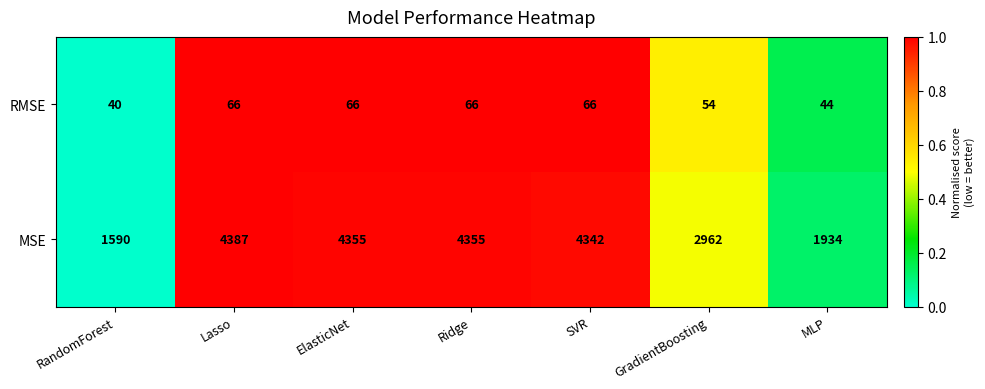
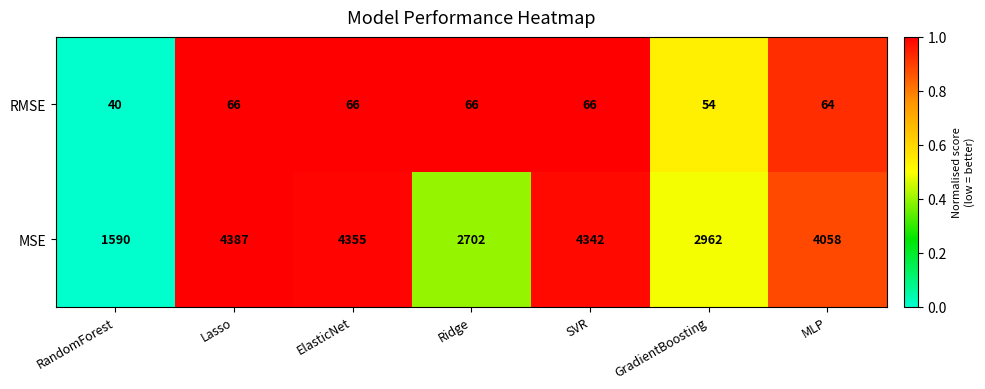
  {
    "RMSE": {
      "RandomForest": 40,
      "Lasso": 66,
      "ElasticNet": 66,
      "Ridge": 66,
      "SVR": 66,
      "GradientBoosting": 54,
-     "MLP": 44
+     "MLP": 64
    },
    "MSE": {
      "RandomForest": 1590,
      "Lasso": 4387,
      "ElasticNet": 4355,
-     "Ridge": 4355,
+     "Ridge": 2702,
      "SVR": 4342,
      "GradientBoosting": 2962,
-     "MLP": 1934
+     "MLP": 4058
    }
  }
